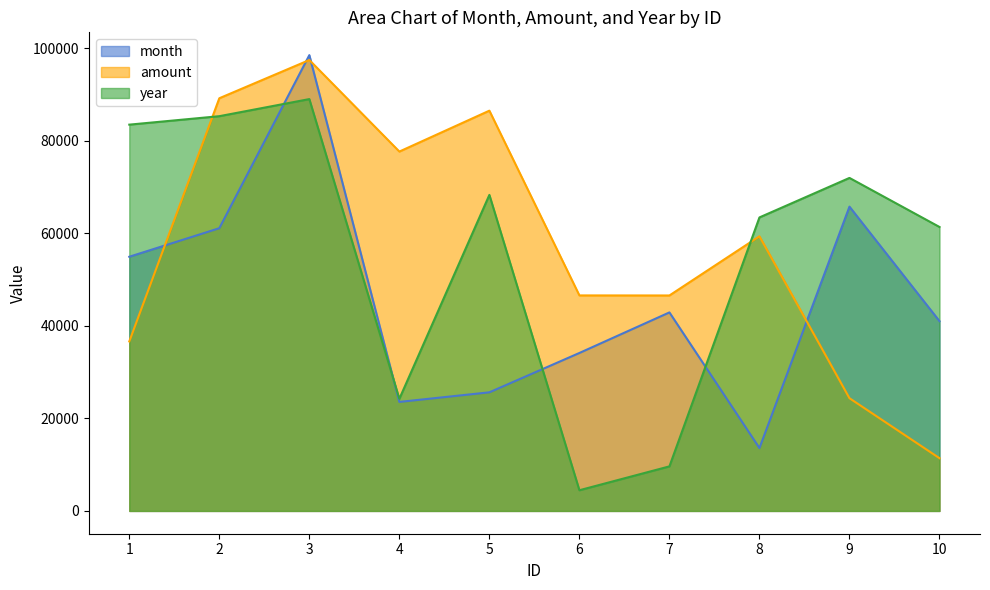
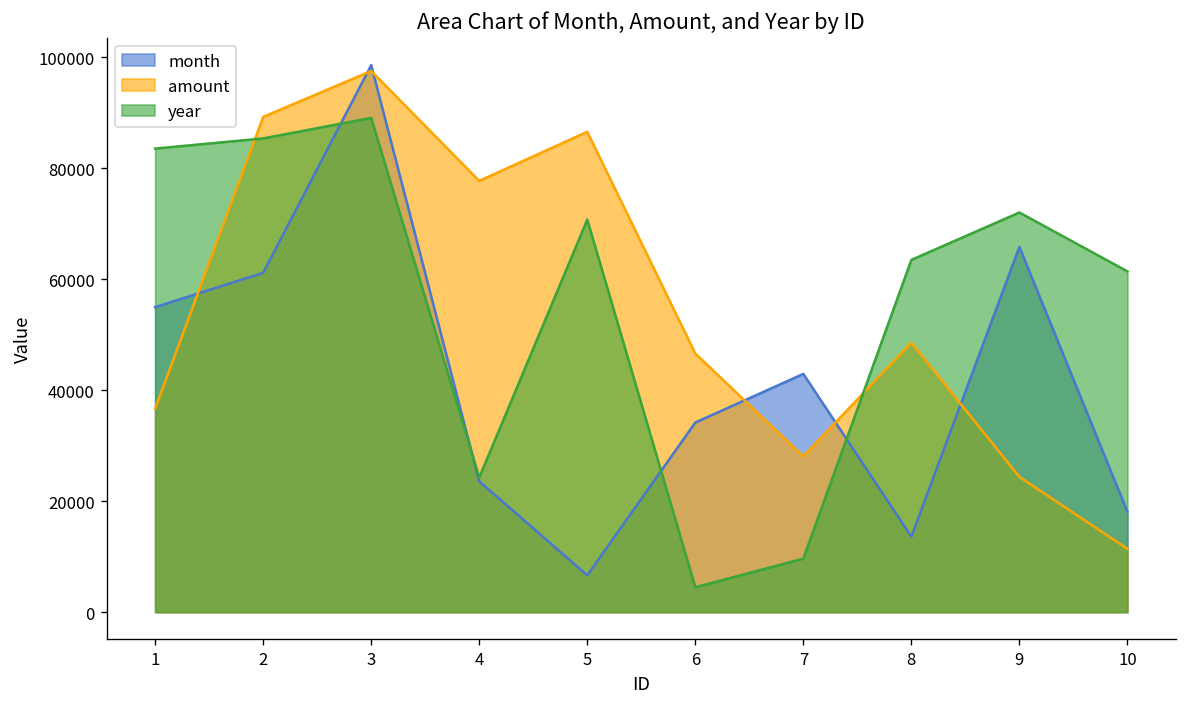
  {
    "month": {
      "1": 55000,
      "2": 61000,
      "3": 99000,
      "4": 24000,
-     "5": 26000,
+     "5": 7000,
      "6": 34000,
      "7": 43000,
      "8": 14000,
      "9": 66000,
-     "10": 41000
+     "10": 18000
    },
    "amount": {
      "1": 37000,
      "2": 89000,
      "3": 98000,
      "4": 78000,
      "5": 87000,
      "6": 47000,
-     "7": 47000,
-     "8": 59000,
+     "7": 28000,
+     "8": 49000,
      "9": 24000,
      "10": 11000
    },
    "year": {
      "1": 84000,
      "2": 85000,
      "3": 89000,
      "4": 24000,
-     "5": 68000,
+     "5": 71000,
      "6": 4000,
      "7": 10000,
      "8": 63000,
      "9": 72000,
      "10": 61000
    }
  }
